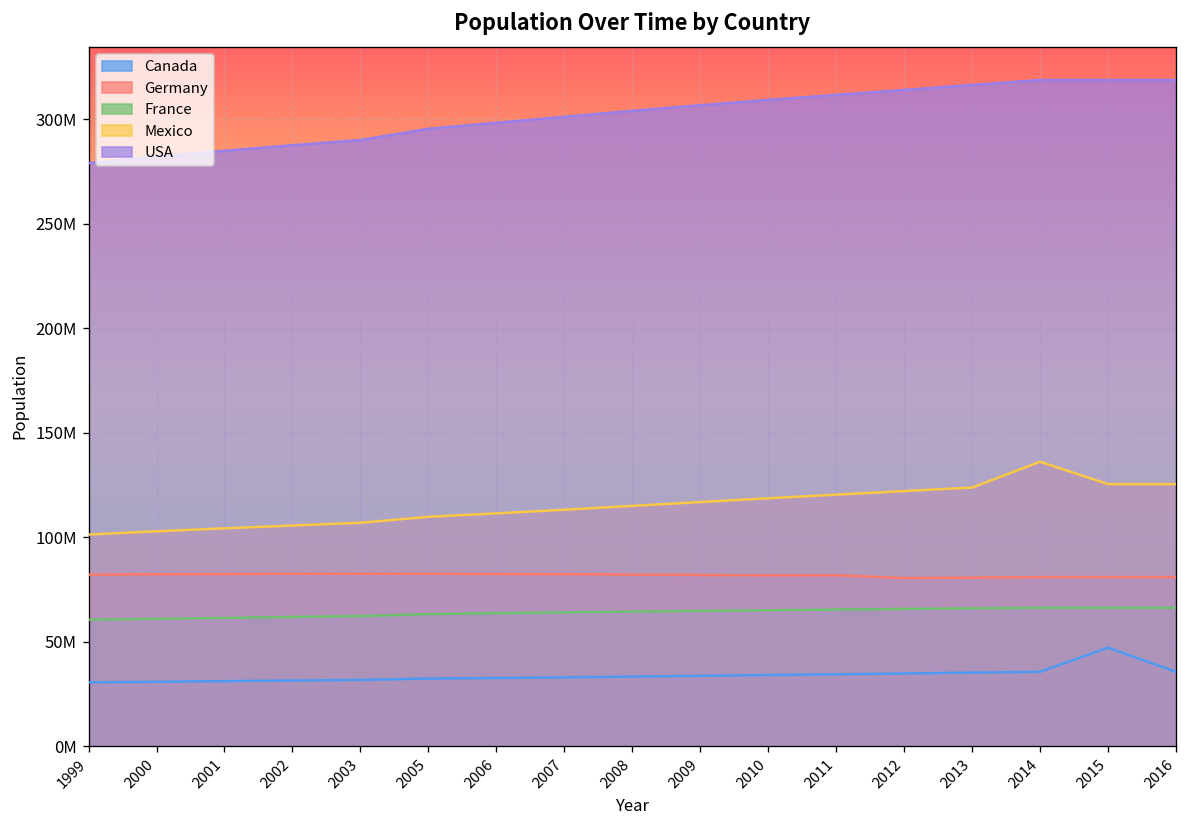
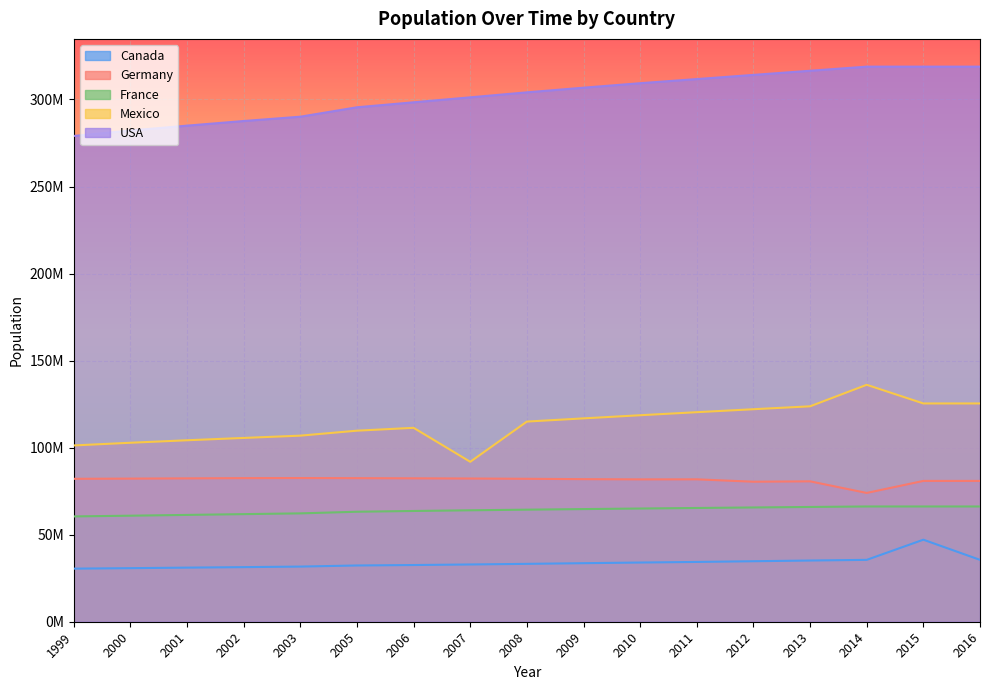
  {
    "Canada": {
      "1999": 30000000,
      "2000": 31000000,
      "2001": 31000000,
      "2002": 31000000,
      "2003": 32000000,
      "2005": 32000000,
      "2006": 33000000,
      "2007": 33000000,
      "2008": 33000000,
      "2009": 34000000,
      "2010": 34000000,
      "2011": 34000000,
      "2012": 35000000,
      "2013": 35000000,
      "2014": 36000000,
      "2015": 47000000,
      "2016": 36000000
    },
    "Germany": {
      "1999": 82000000,
      "2000": 82000000,
      "2001": 82000000,
      "2002": 82000000,
      "2003": 83000000,
      "2005": 82000000,
      "2006": 82000000,
      "2007": 82000000,
      "2008": 82000000,
      "2009": 82000000,
      "2010": 82000000,
      "2011": 82000000,
      "2012": 80000000,
      "2013": 81000000,
-     "2014": 81000000,
+     "2014": 74000000,
      "2015": 81000000,
      "2016": 81000000
    },
    "France": {
      "1999": 60000000,
      "2000": 61000000,
      "2001": 61000000,
      "2002": 62000000,
      "2003": 62000000,
      "2005": 63000000,
      "2006": 64000000,
      "2007": 64000000,
      "2008": 64000000,
      "2009": 65000000,
      "2010": 65000000,
      "2011": 65000000,
      "2012": 66000000,
      "2013": 66000000,
      "2014": 66000000,
      "2015": 66000000,
      "2016": 66000000
    },
    "Mexico": {
      "1999": 101000000,
      "2000": 103000000,
      "2001": 104000000,
      "2002": 106000000,
      "2003": 107000000,
      "2005": 110000000,
      "2006": 111000000,
-     "2007": 113000000,
+     "2007": 92000000,
      "2008": 115000000,
      "2009": 117000000,
      "2010": 119000000,
      "2011": 120000000,
      "2012": 122000000,
      "2013": 124000000,
      "2014": 136000000,
      "2015": 125000000,
      "2016": 125000000
    },
    "USA": {
      "1999": 279000000,
      "2001": 285000000,
      "2002": 288000000,
      "2003": 290000000,
      "2005": 296000000,
      "2006": 298000000,
      "2007": 301000000,
      "2008": 304000000,
      "2009": 307000000,
      "2010": 309000000,
      "2011": 312000000,
      "2012": 314000000,
      "2013": 316000000,
      "2014": 319000000,
      "2015": 319000000,
      "2016": 319000000
    }
  }
